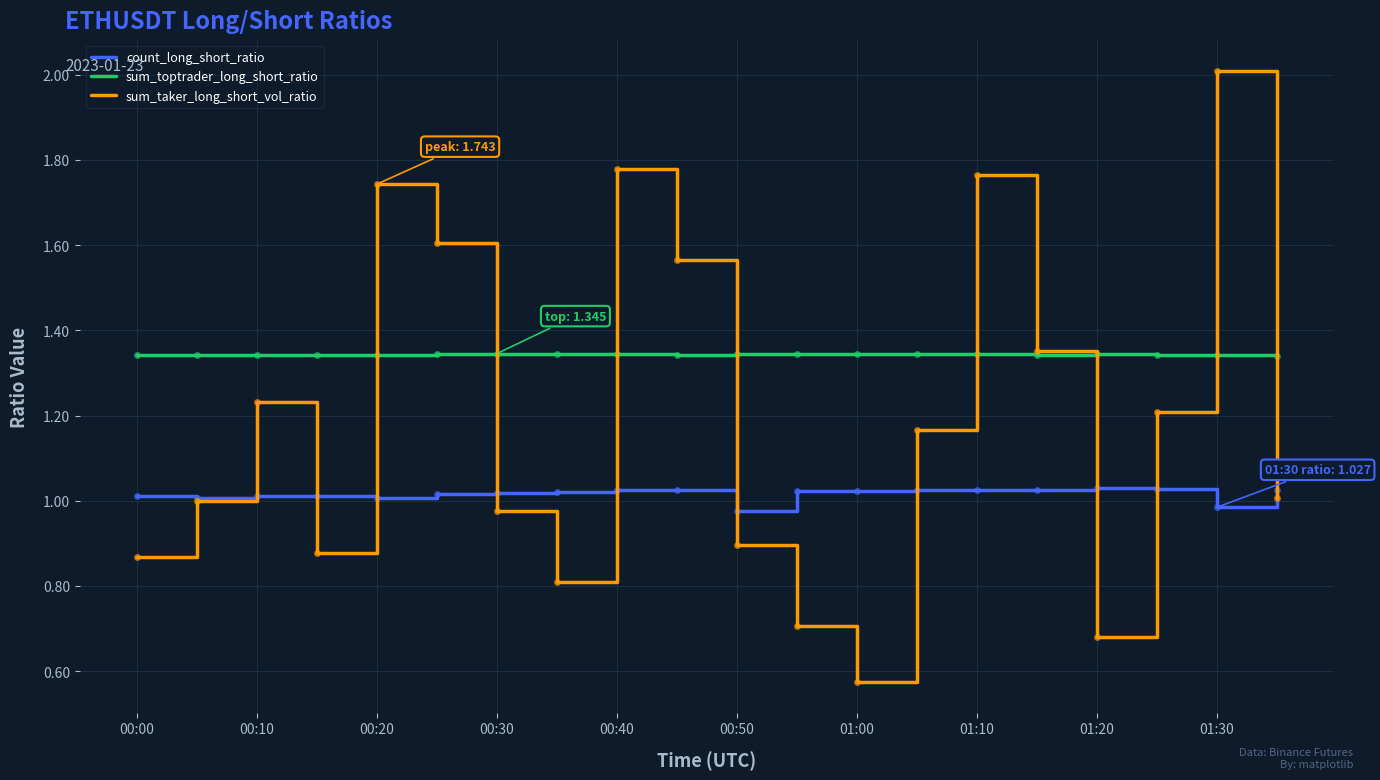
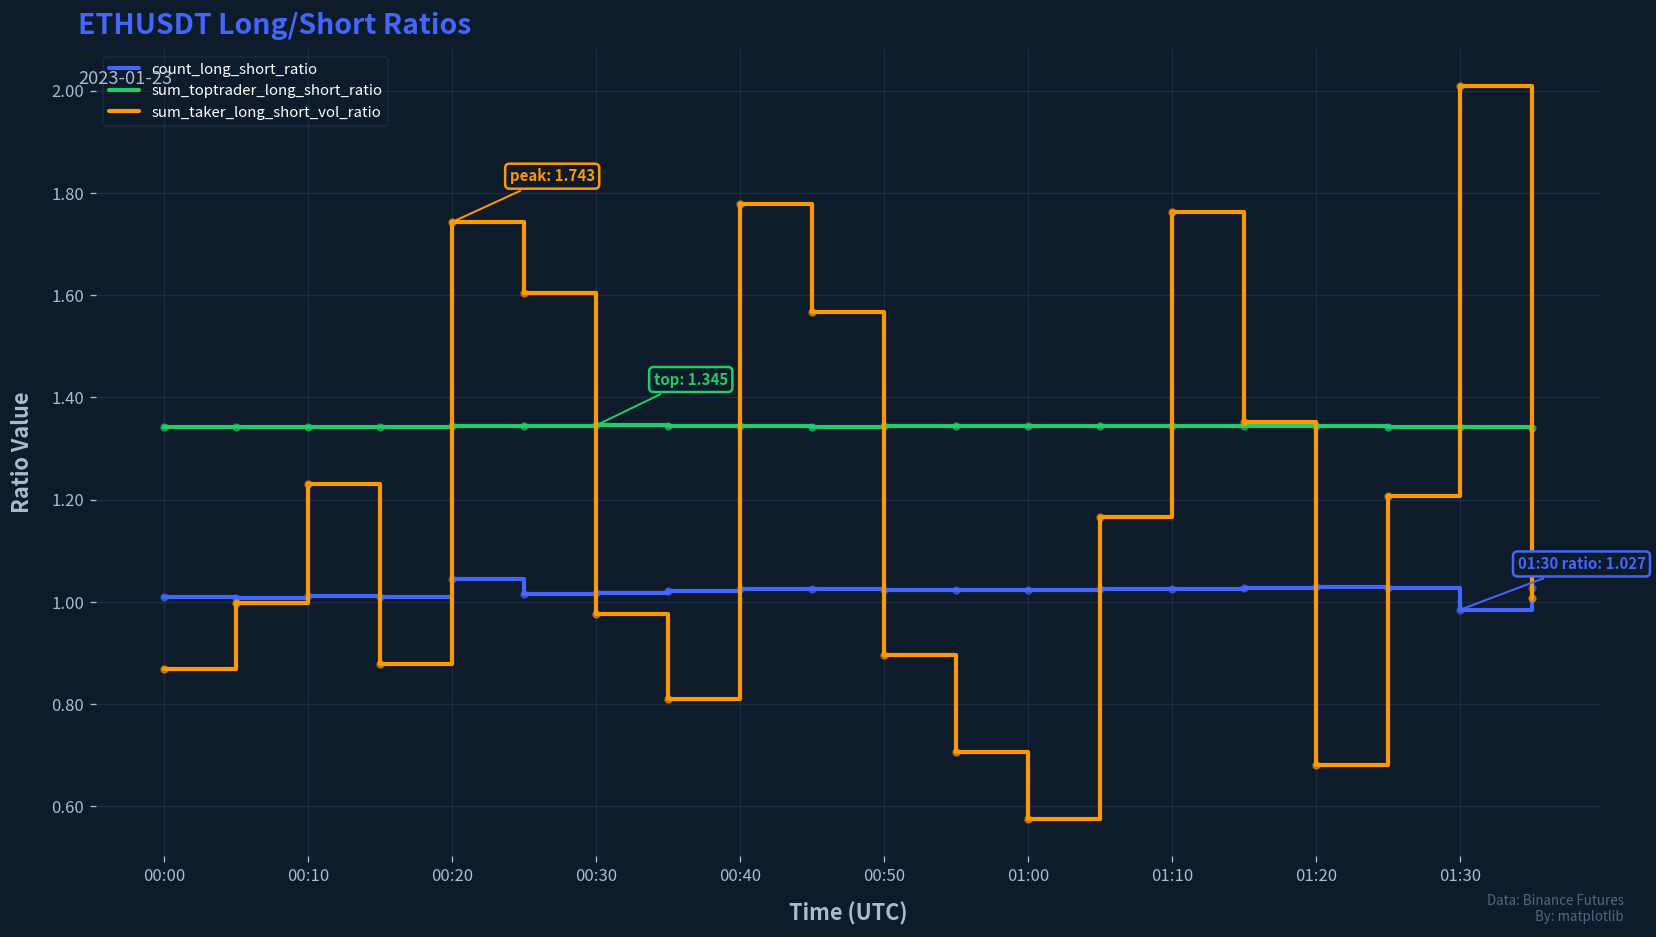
  {
    "count_long_short_ratio": {
      "00:00": 1.01,
      "00:10": 1.01,
-     "00:20": 1.01,
+     "00:20": 1.04,
      "00:30": 1.02,
      "00:40": 1.02,
-     "00:50": 0.98,
+     "00:50": 1.02,
      "01:00": 1.02,
      "01:10": 1.02,
      "01:20": 1.03,
      "01:30": 0.98
    },
    "sum_toptrader_long_short_ratio": {
      "00:00": 1.34,
      "00:10": 1.34,
      "00:20": 1.34,
      "00:30": 1.35,
      "00:40": 1.34,
      "00:50": 1.34,
      "01:00": 1.34,
      "01:10": 1.34,
      "01:20": 1.34,
      "01:30": 1.34
    },
    "sum_taker_long_short_vol_ratio": {
      "00:00": 0.87,
      "00:10": 1.23,
      "00:30": 0.98,
      "00:40": 1.78,
      "00:50": 0.90,
      "01:00": 0.57,
      "01:10": 1.76,
      "01:20": 0.68,
      "01:30": 2.01
    }
  }
